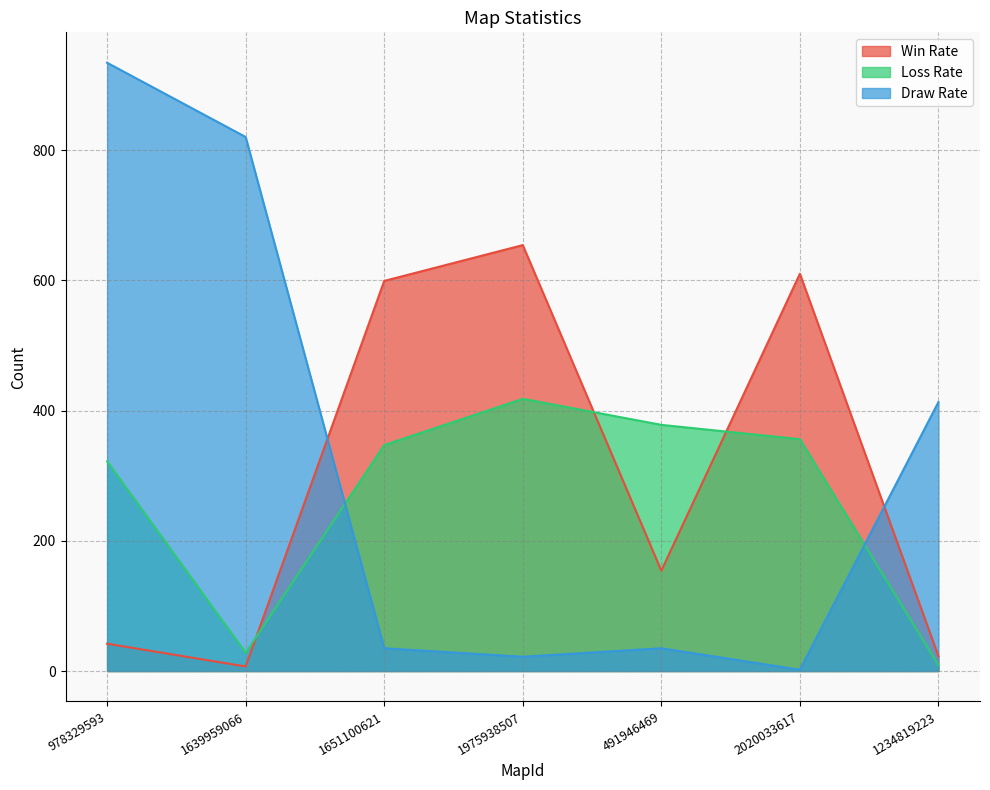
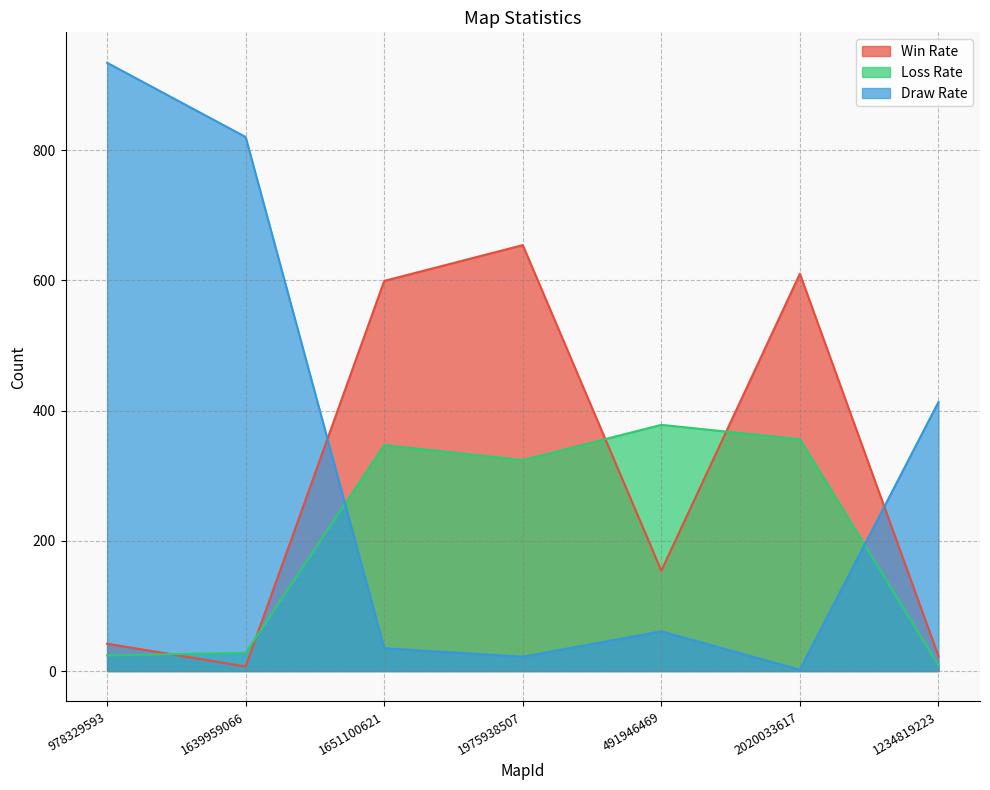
  {
    "Win Rate": {
      "978329593": 40,
      "1639959066": 10,
      "1651100621": 600,
      "1975938507": 650,
      "491946469": 150,
      "2020033617": 610,
      "1234819223": 20
    },
    "Loss Rate": {
-     "978329593": 320,
+     "978329593": 20,
      "1639959066": 30,
      "1651100621": 350,
-     "1975938507": 420,
+     "1975938507": 320,
      "491946469": 380,
      "2020033617": 360,
      "1234819223": 10
    },
    "Draw Rate": {
      "978329593": 930,
      "1639959066": 820,
      "1651100621": 40,
      "1975938507": 20,
-     "491946469": 40,
+     "491946469": 60,
      "2020033617": 0,
      "1234819223": 410
    }
  }
